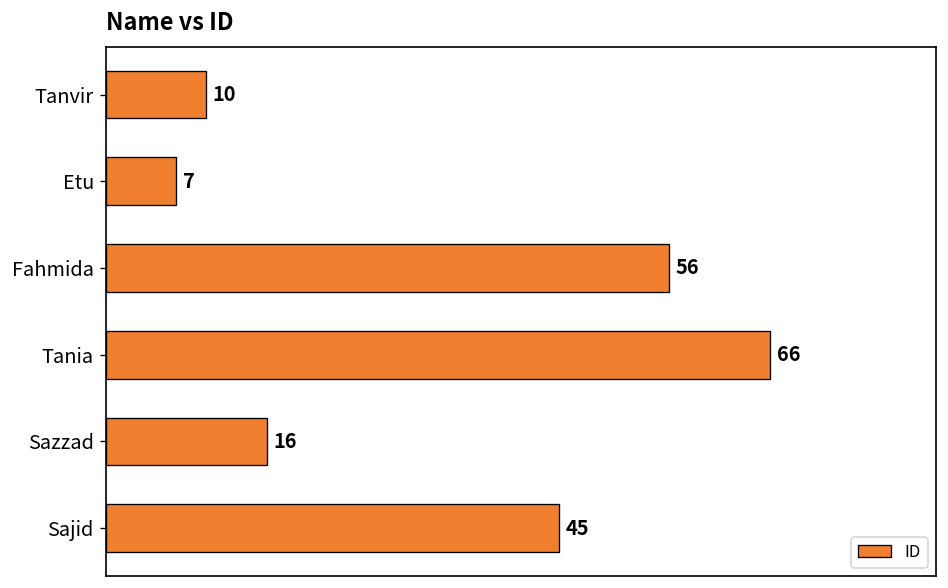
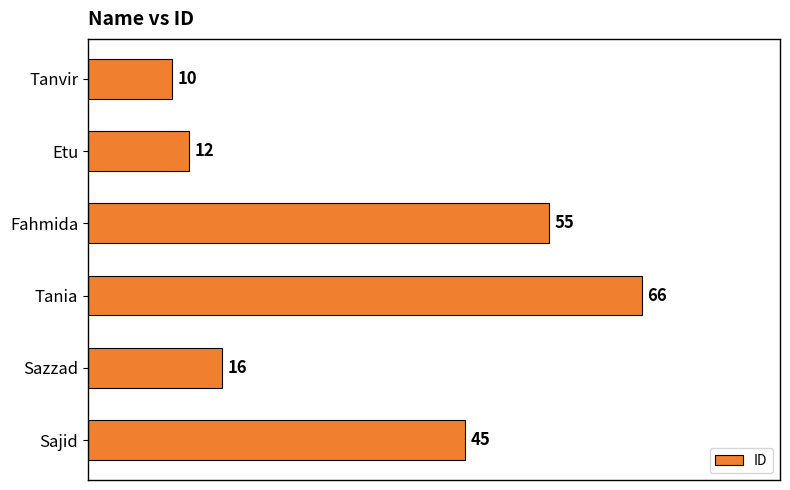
  {
    "Tanvir": 10,
-   "Etu": 7,
-   "Fahmida": 56,
+   "Etu": 12,
+   "Fahmida": 55,
    "Tania": 66,
    "Sazzad": 16,
    "Sajid": 45
  }
